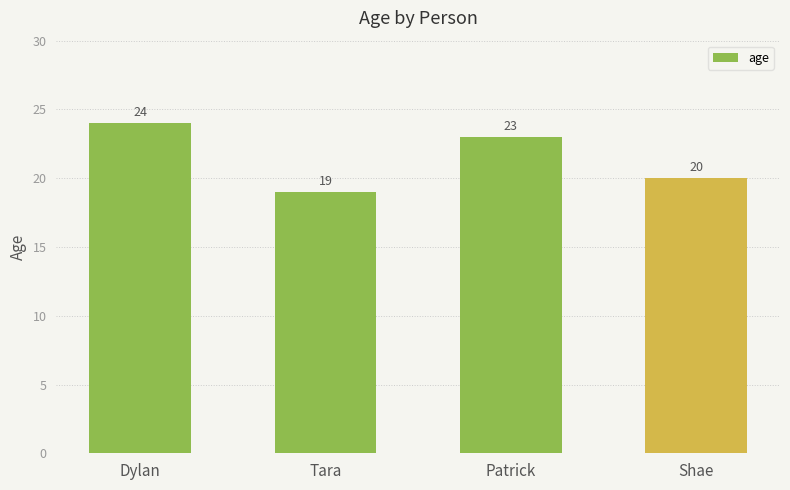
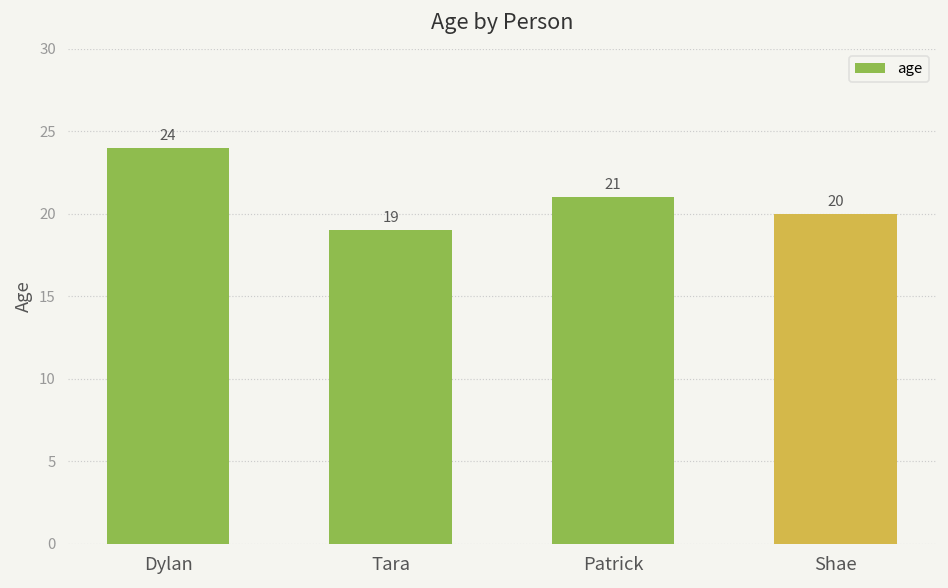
  {
    "Dylan": 24,
    "Tara": 19,
-   "Patrick": 23,
+   "Patrick": 21,
    "Shae": 20
  }
